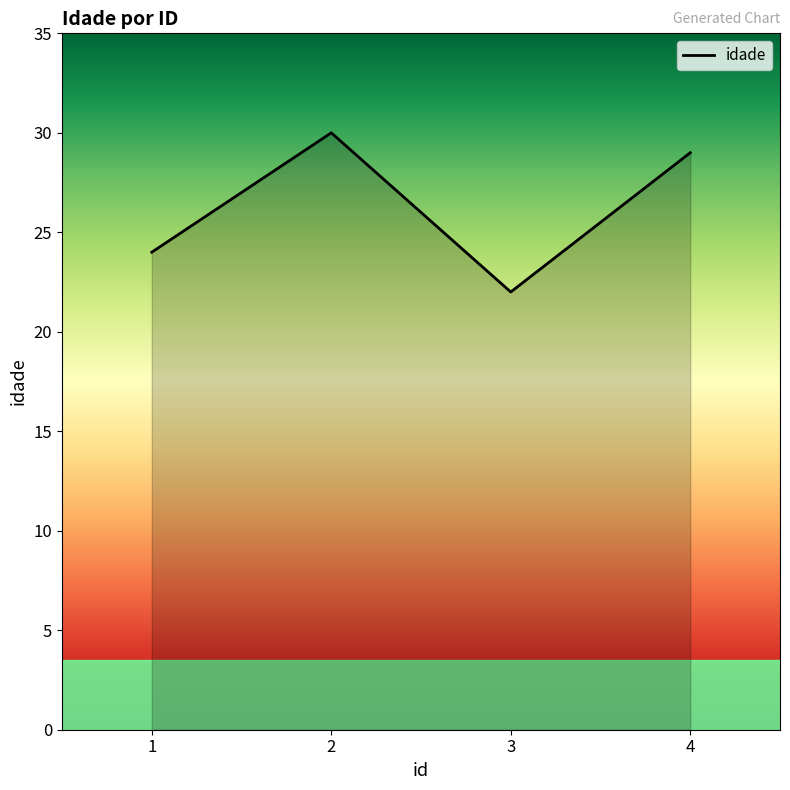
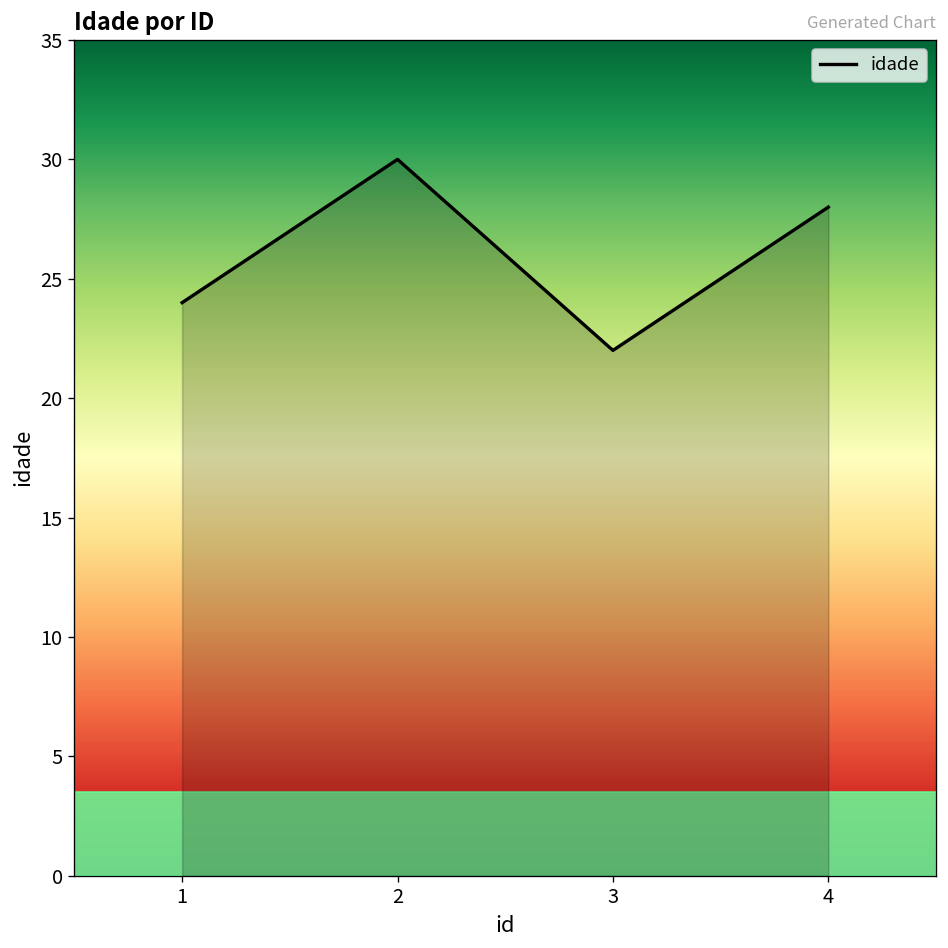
  {
    "1": 24,
    "2": 30,
    "3": 22,
-   "4": 29
+   "4": 28
  }
